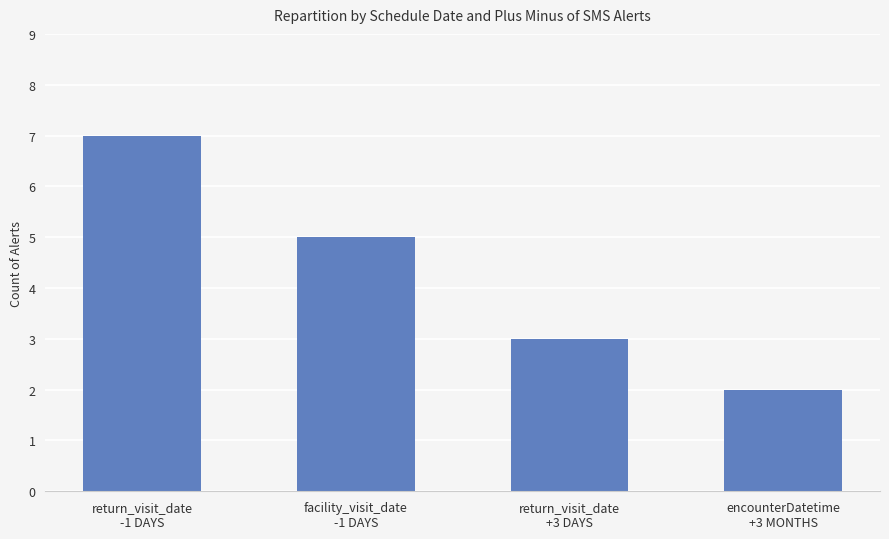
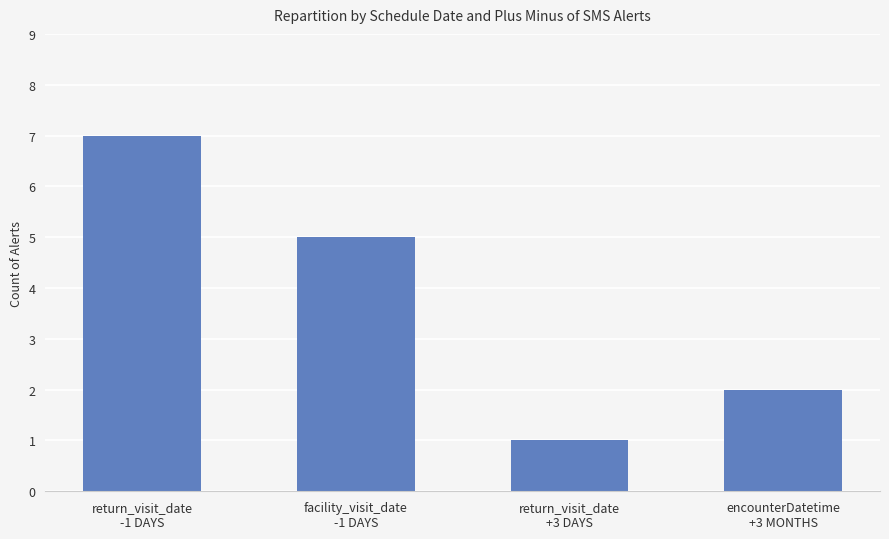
  {
    "return_visit_date -1 DAYS": 7,
    "facility_visit_date -1 DAYS": 5,
-   "return_visit_date +3 DAYS": 3,
+   "return_visit_date +3 DAYS": 1,
    "encounterDatetime +3 MONTHS": 2
  }
